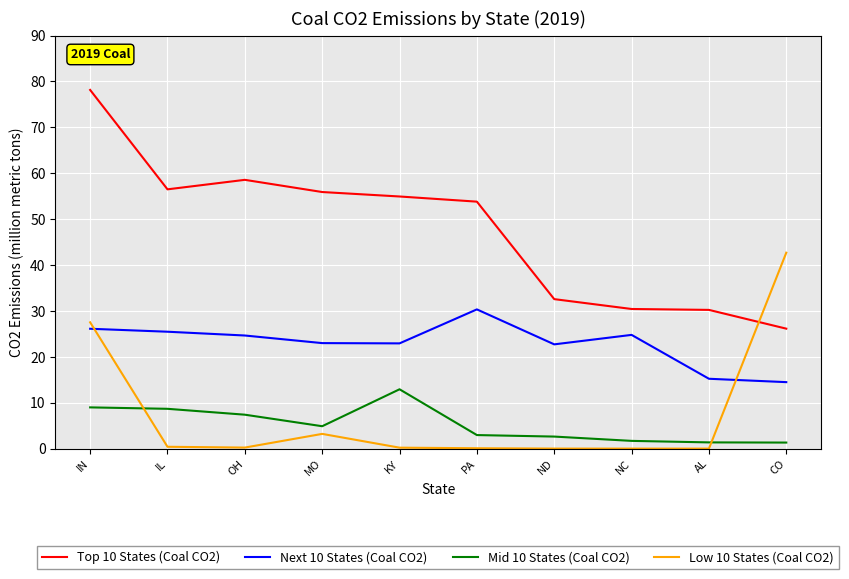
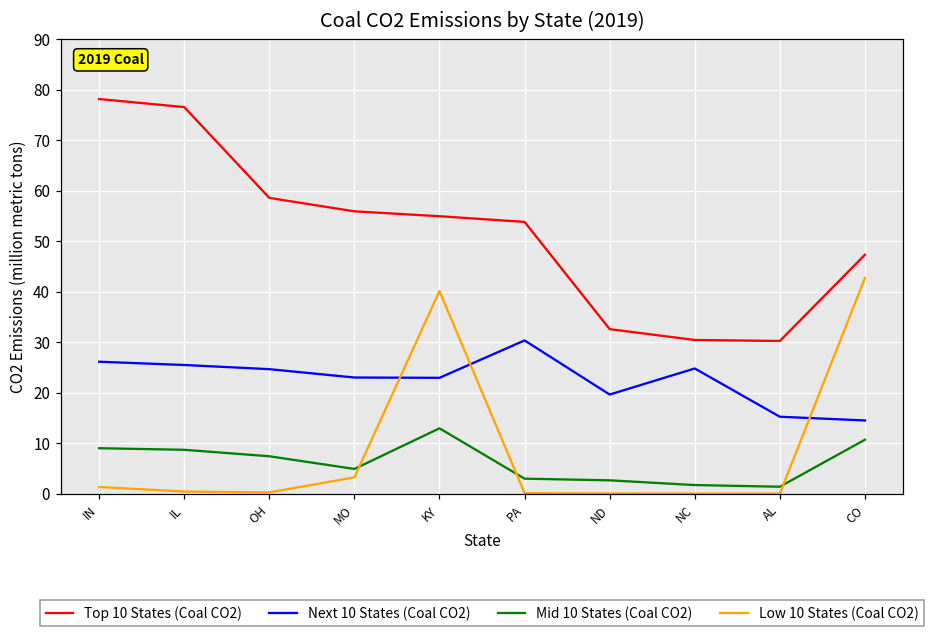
  {
    "Top 10 States (Coal CO2)": {
      "IN": 78,
-     "IL": 56,
+     "IL": 77,
      "OH": 59,
      "MO": 56,
      "KY": 55,
      "PA": 54,
      "ND": 33,
      "NC": 30,
      "AL": 30,
-     "CO": 26
+     "CO": 47
    },
    "Next 10 States (Coal CO2)": {
      "IN": 26,
      "IL": 25,
      "OH": 25,
      "MO": 23,
      "KY": 23,
      "PA": 30,
-     "ND": 23,
+     "ND": 20,
      "NC": 25,
      "AL": 15,
      "CO": 14
    },
    "Mid 10 States (Coal CO2)": {
      "IN": 9,
      "IL": 9,
      "OH": 7,
      "MO": 5,
      "KY": 13,
      "PA": 3,
      "ND": 3,
      "NC": 2,
      "AL": 1,
-     "CO": 1
+     "CO": 11
    },
    "Low 10 States (Coal CO2)": {
-     "IN": 28,
+     "IN": 1,
      "IL": 0,
      "OH": 0,
      "MO": 3,
-     "KY": 0,
+     "KY": 40,
      "PA": 0,
      "ND": 0,
      "NC": 0,
      "AL": 0,
      "CO": 43
    }
  }
